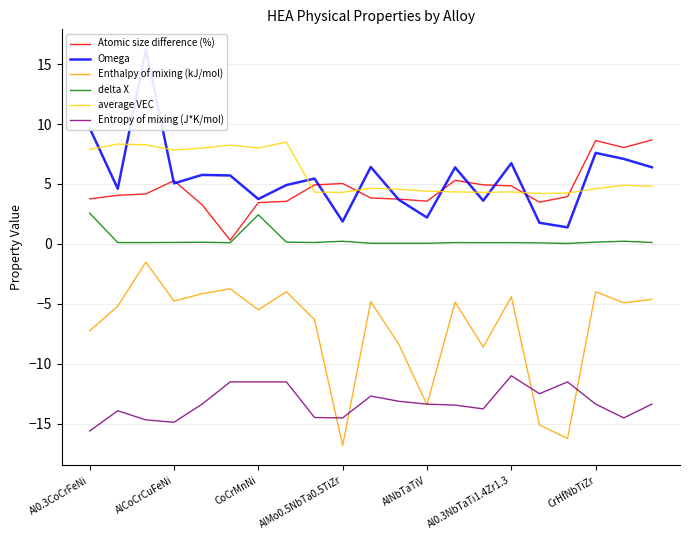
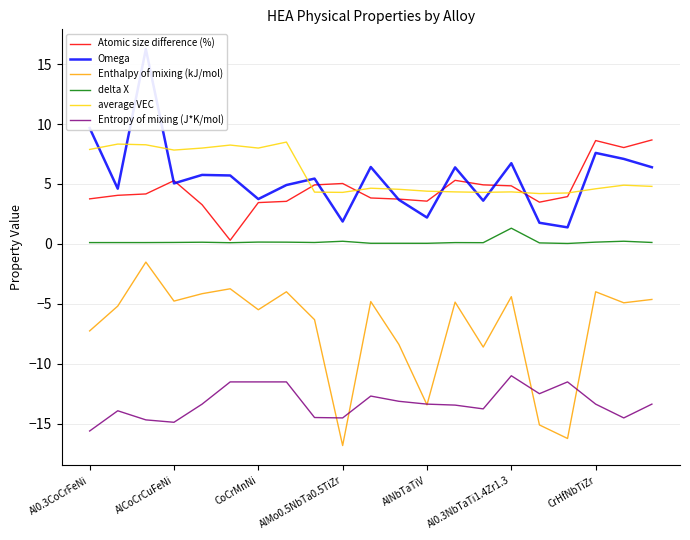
  {
    "Atomic size difference (%)": {
      "Al0.3CoCrFeNi": 3.8,
      "AlCoCrCuFeNi": 5.3,
      "CoCrMnNi": 3.4,
      "AlMo0.5NbTa0.5TiZr": 5.0,
      "AlNbTaTiV": 3.6,
      "Al0.3NbTaTi1.4Zr1.3": 4.8,
      "CrHfNbTiZr": 8.6
    },
    "Omega": {
      "AlCoCrCuFeNi": 5.1,
      "CoCrMnNi": 3.7,
      "AlMo0.5NbTa0.5TiZr": 1.9,
      "AlNbTaTiV": 2.2,
      "Al0.3NbTaTi1.4Zr1.3": 6.7,
      "CrHfNbTiZr": 7.6
    },
    "delta X": {
-     "Al0.3CoCrFeNi": 2.6,
+     "Al0.3CoCrFeNi": 0.1,
      "AlCoCrCuFeNi": 0.1,
-     "CoCrMnNi": 2.4,
+     "CoCrMnNi": 0.2,
      "AlMo0.5NbTa0.5TiZr": 0.2,
      "AlNbTaTiV": 0.0,
-     "Al0.3NbTaTi1.4Zr1.3": 0.1,
+     "Al0.3NbTaTi1.4Zr1.3": 1.3,
      "CrHfNbTiZr": 0.1
    },
    "Entropy of mixing (J*K/mol)": {
      "Al0.3CoCrFeNi": -15.6,
      "AlCoCrCuFeNi": -14.9,
      "CoCrMnNi": -11.5,
      "AlMo0.5NbTa0.5TiZr": -14.5,
      "Al0.3NbTaTi1.4Zr1.3": -11.0,
      "CrHfNbTiZr": -13.4
    }
  }
